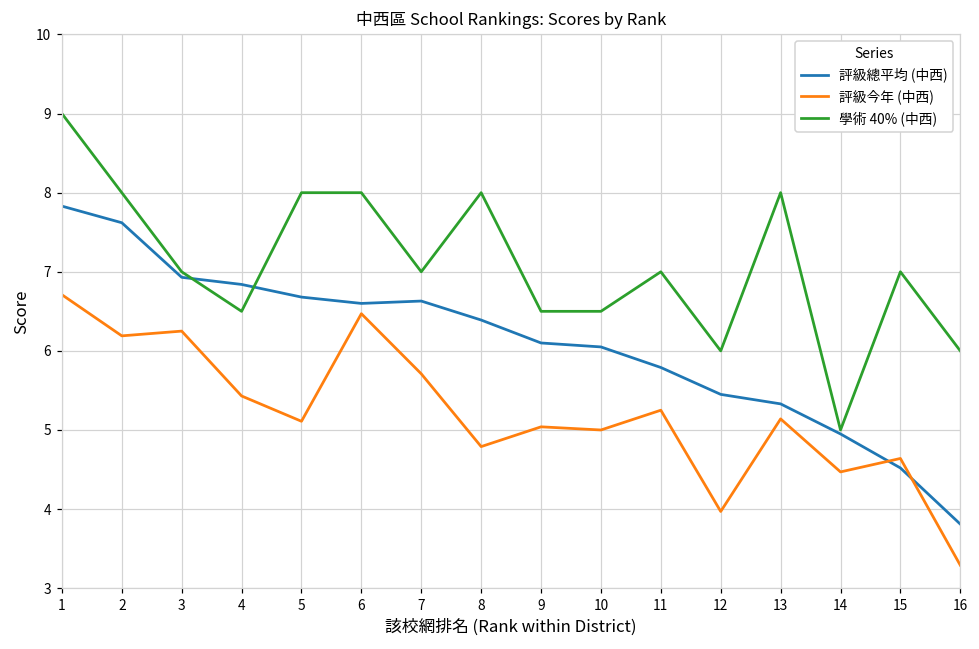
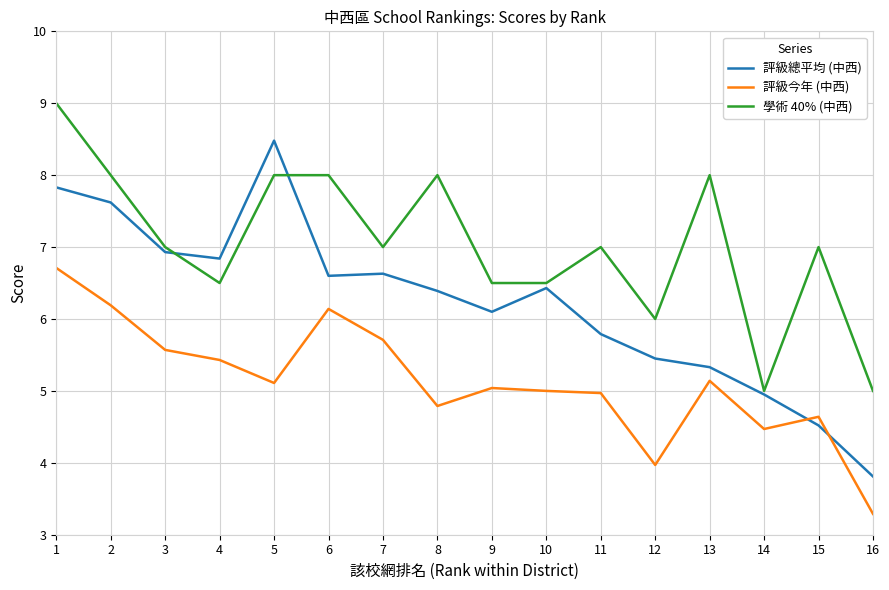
  {
    "評級總平均 (中西)": {
      "1": 7.8,
      "2": 7.6,
      "3": 6.9,
      "4": 6.8,
-     "5": 6.7,
+     "5": 8.5,
      "6": 6.6,
      "7": 6.6,
      "8": 6.4,
      "9": 6.1,
-     "10": 6.1,
+     "10": 6.4,
      "11": 5.8,
      "12": 5.5,
      "13": 5.3,
      "14": 5.0,
      "15": 4.5,
      "16": 3.8
    },
    "評級今年 (中西)": {
      "1": 6.7,
      "2": 6.2,
-     "3": 6.3,
+     "3": 5.6,
      "4": 5.4,
      "5": 5.1,
-     "6": 6.5,
+     "6": 6.1,
      "7": 5.7,
      "8": 4.8,
      "9": 5.0,
      "10": 5.0,
-     "11": 5.3,
+     "11": 5.0,
      "12": 4.0,
      "13": 5.1,
      "14": 4.5,
      "15": 4.6,
      "16": 3.3
    },
    "學術 40% (中西)": {
      "1": 9,
      "2": 8,
      "3": 7,
      "4": 6.5,
      "5": 8,
      "6": 8,
      "7": 7,
      "8": 8,
      "9": 6.5,
      "10": 6.5,
      "11": 7,
      "12": 6,
      "13": 8,
      "14": 5,
      "15": 7,
-     "16": 6
+     "16": 5
    }
  }
